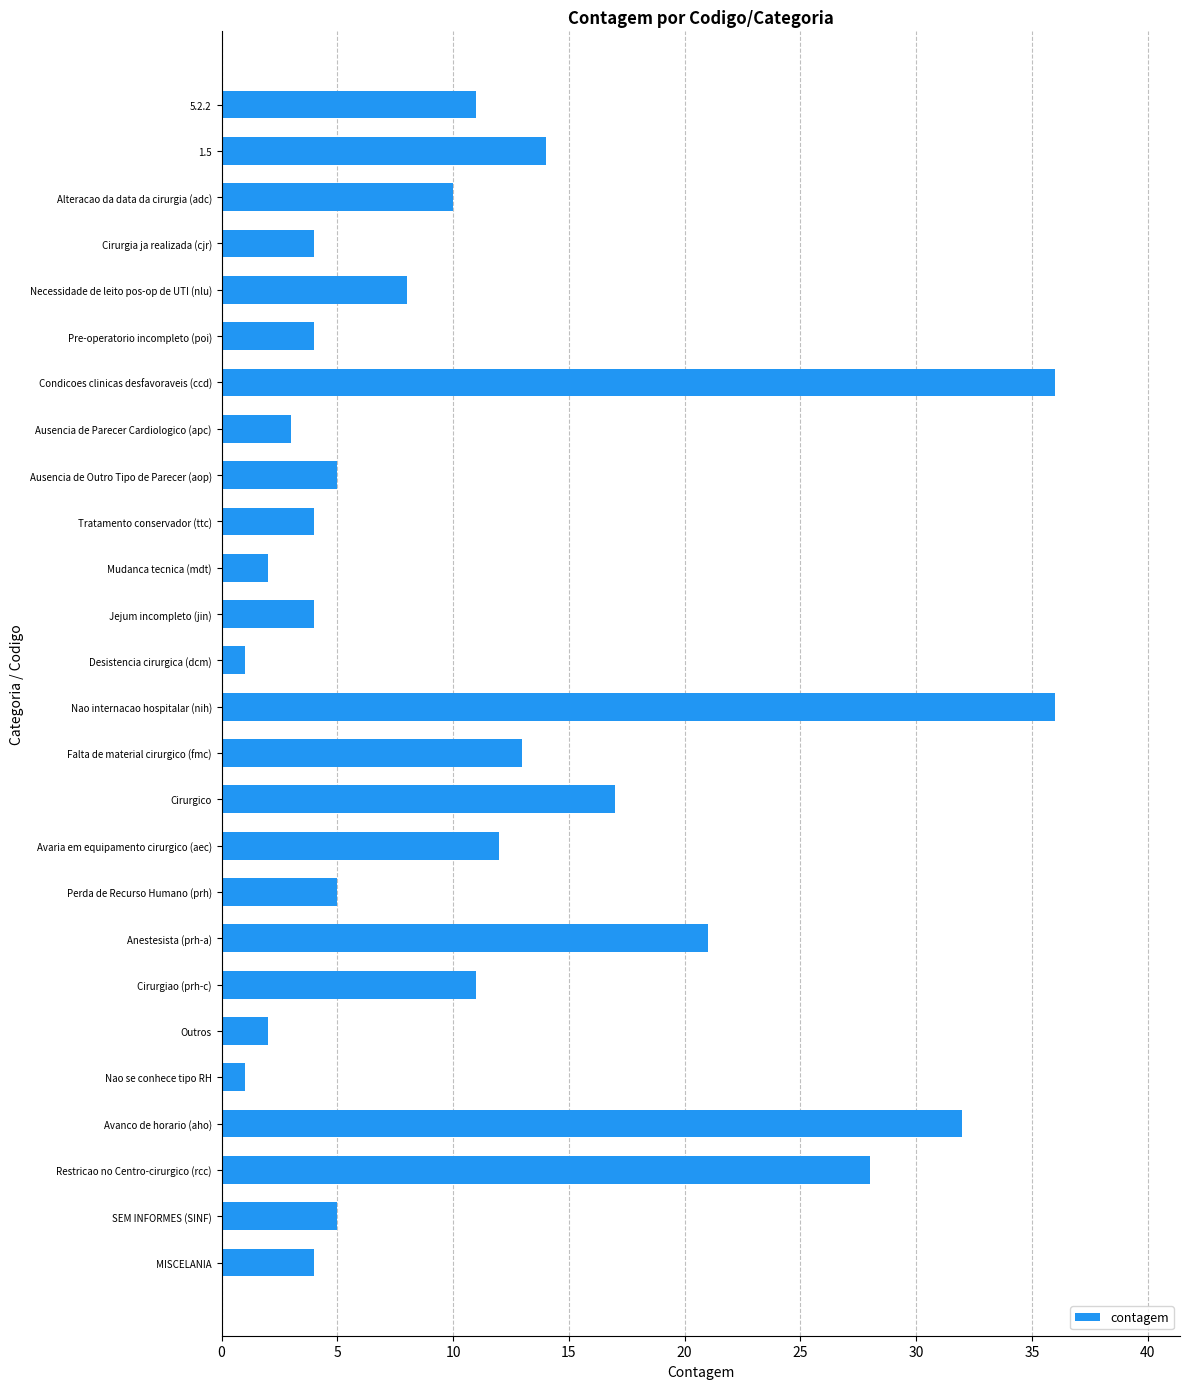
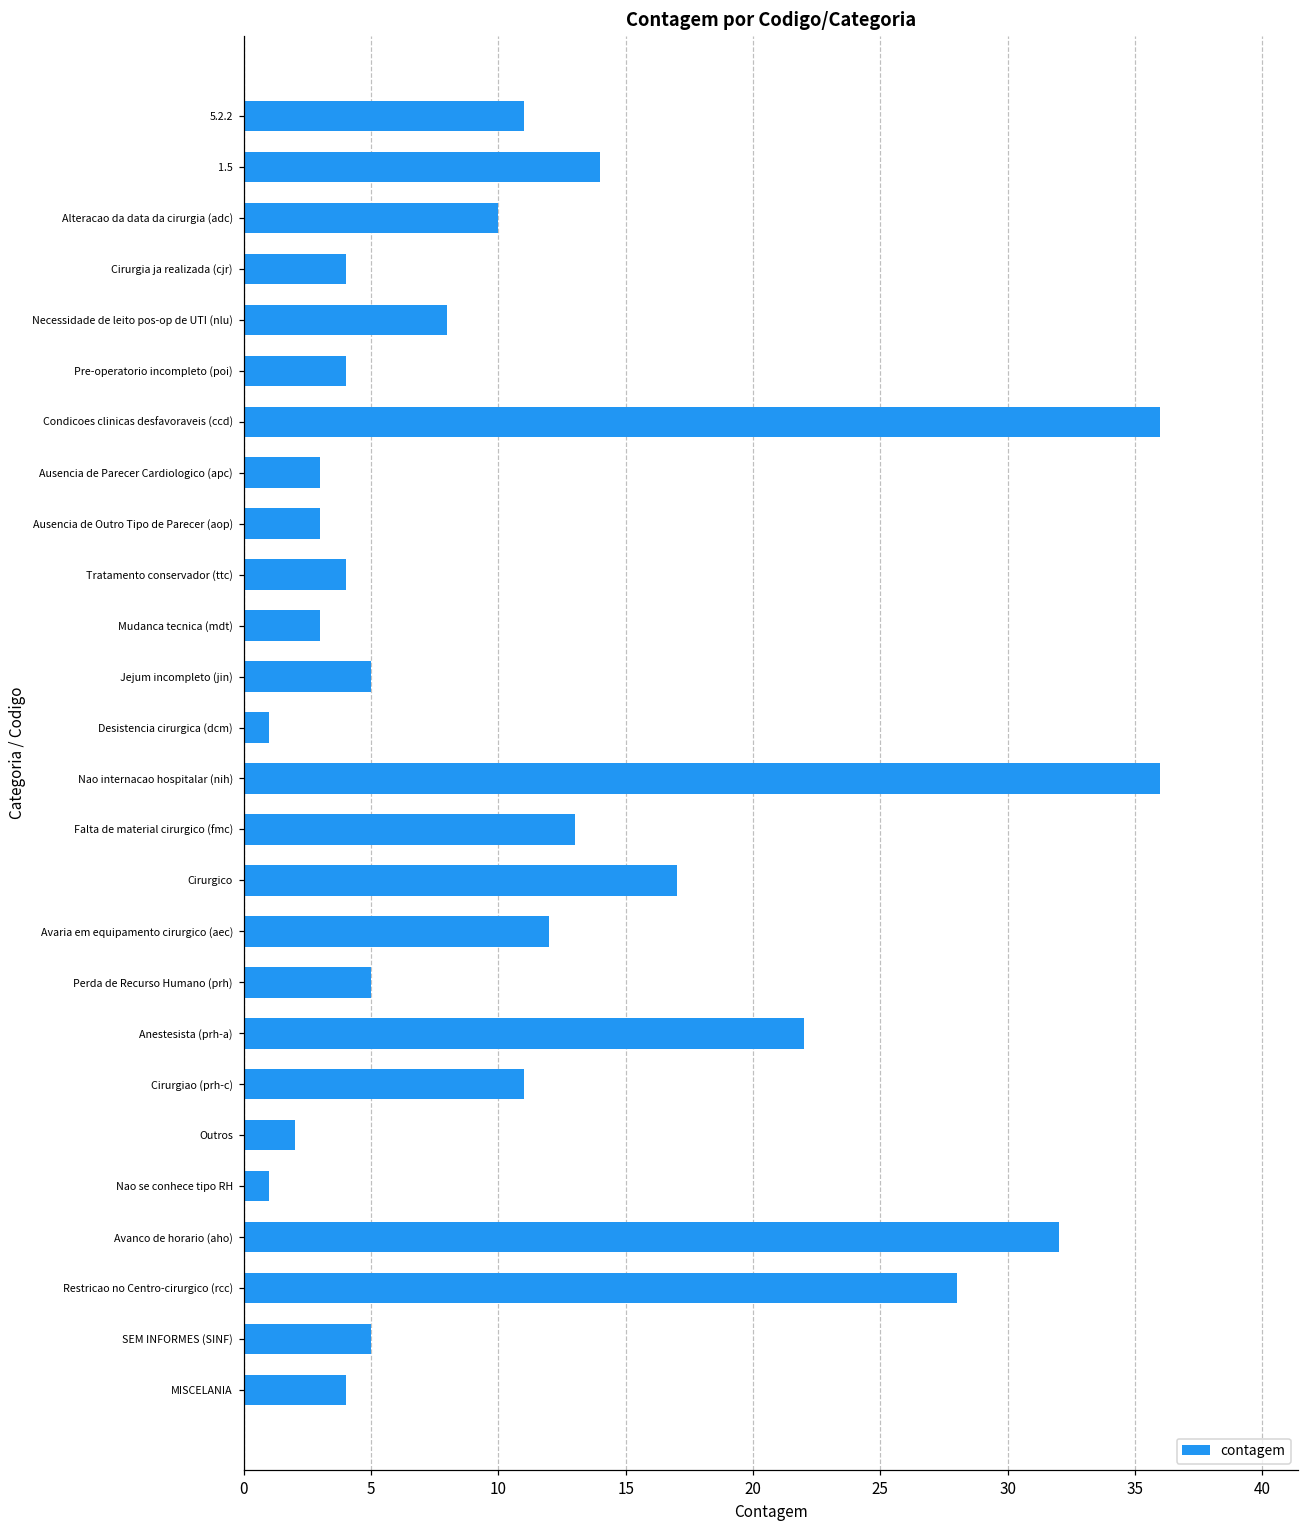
  {
    "5.2.2": 11,
    "1.5": 14,
    "Alteracao da data da cirurgia (adc)": 10,
    "Cirurgia ja realizada (cjr)": 4,
    "Necessidade de leito pos-op de UTI (nlu)": 8,
    "Pre-operatorio incompleto (poi)": 4,
    "Condicoes clinicas desfavoraveis (ccd)": 36,
    "Ausencia de Parecer Cardiologico (apc)": 3,
-   "Ausencia de Outro Tipo de Parecer (aop)": 5,
+   "Ausencia de Outro Tipo de Parecer (aop)": 3,
    "Tratamento conservador (ttc)": 4,
-   "Mudanca tecnica (mdt)": 2,
-   "Jejum incompleto (jin)": 4,
+   "Mudanca tecnica (mdt)": 3,
+   "Jejum incompleto (jin)": 5,
    "Desistencia cirurgica (dcm)": 1,
    "Nao internacao hospitalar (nih)": 36,
    "Falta de material cirurgico (fmc)": 13,
    "Cirurgico": 17,
    "Avaria em equipamento cirurgico (aec)": 12,
    "Perda de Recurso Humano (prh)": 5,
-   "Anestesista (prh-a)": 21,
+   "Anestesista (prh-a)": 22,
    "Cirurgiao (prh-c)": 11,
    "Outros": 2,
    "Nao se conhece tipo RH": 1,
    "Avanco de horario (aho)": 32,
    "Restricao no Centro-cirurgico (rcc)": 28,
    "SEM INFORMES (SINF)": 5,
    "MISCELANIA": 4
  }
